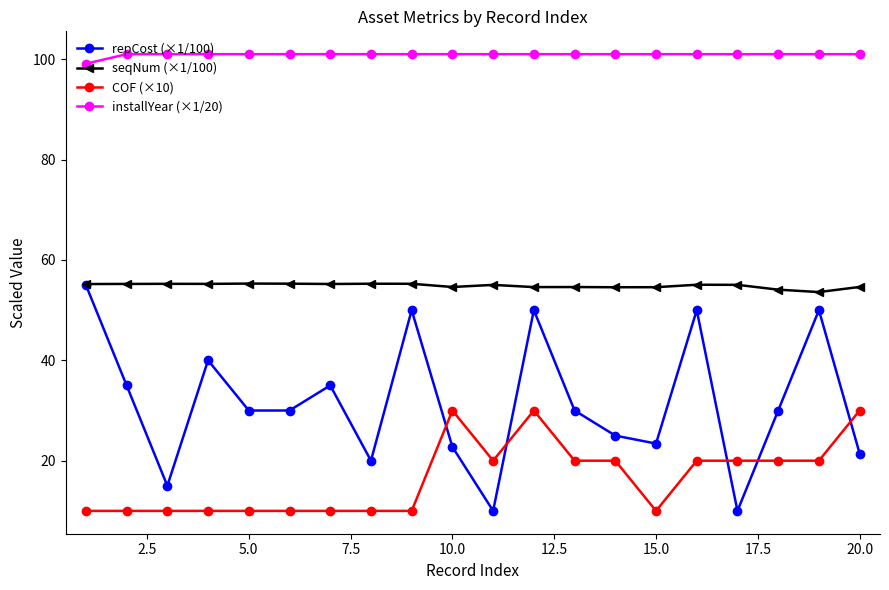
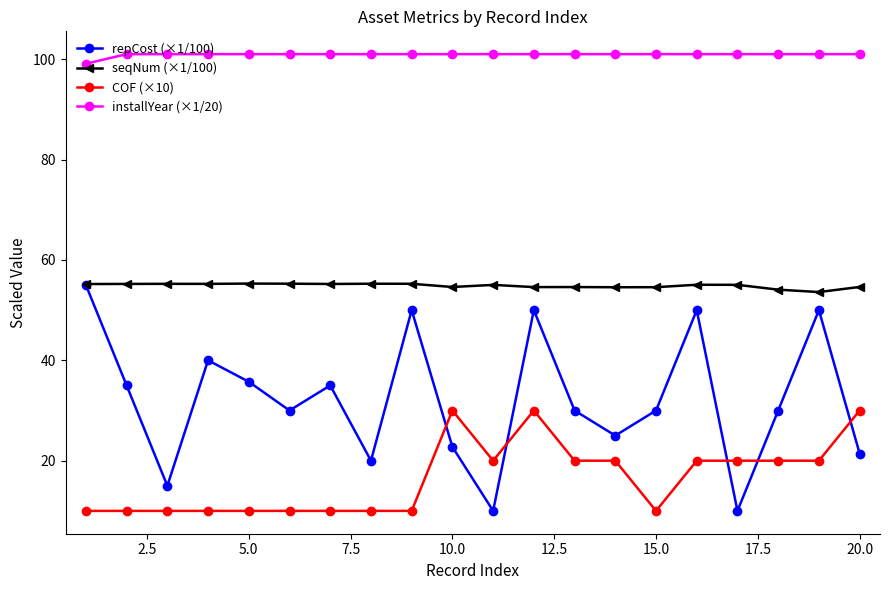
  {
    "repCost (×1/100)": {
-     "5.0": 30,
+     "5.0": 36,
      "10.0": 23,
-     "15.0": 23,
+     "15.0": 30,
      "20.0": 21
    },
    "seqNum (×1/100)": {
      "5.0": 55,
      "10.0": 55,
      "15.0": 55,
      "20.0": 55
    },
    "COF (×10)": {
      "5.0": 10,
      "10.0": 30,
      "15.0": 10,
      "20.0": 30
    },
    "installYear (×1/20)": {
      "5.0": 101,
      "10.0": 101,
      "15.0": 101,
      "20.0": 101
    }
  }
